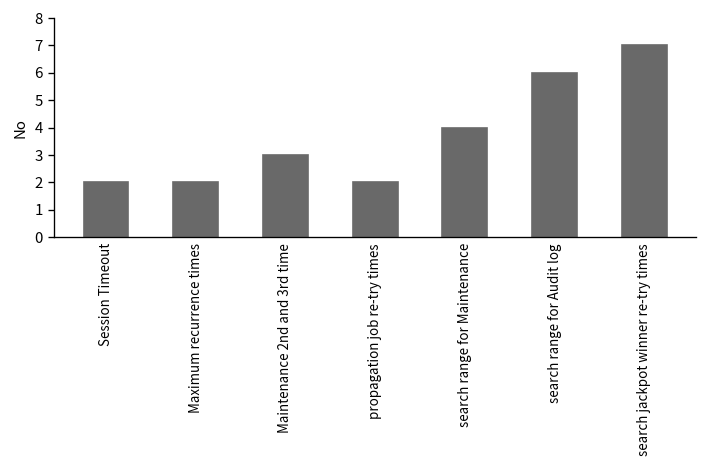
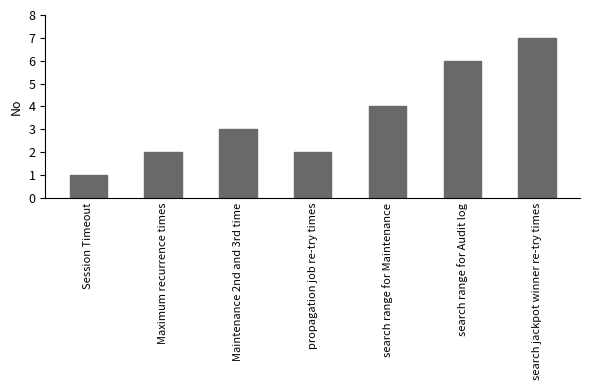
  {
-   "Session Timeout": 2,
+   "Session Timeout": 1,
    "Maximum recurrence times": 2,
    "Maintenance 2nd and 3rd time": 3,
    "propagation job re-try times": 2,
    "search range for Maintenance": 4,
    "search range for Audit log": 6,
    "search jackpot winner re-try times": 7
  }
